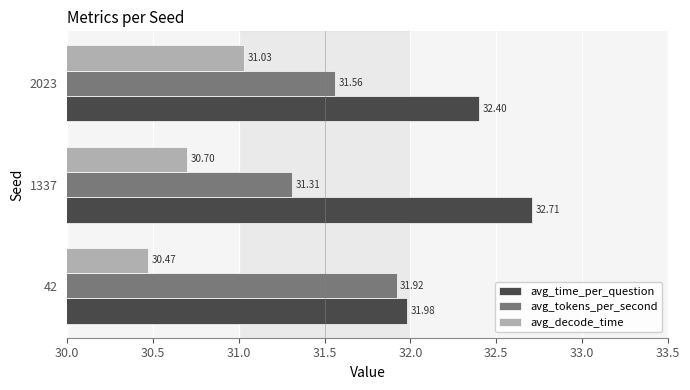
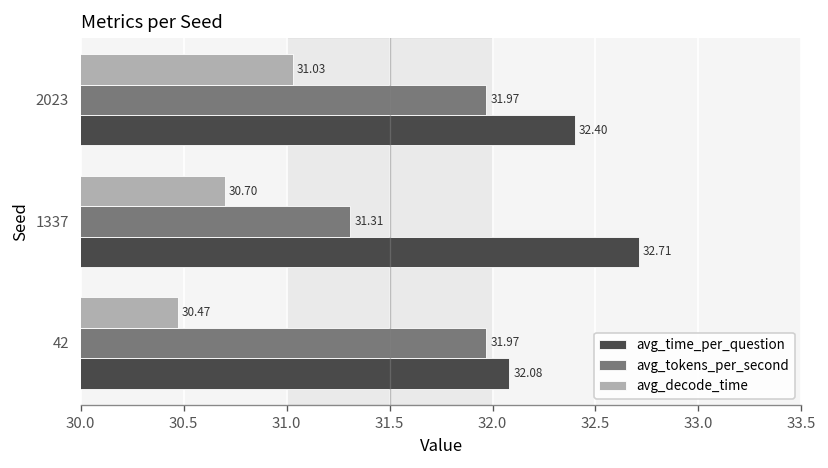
  {
    "avg_time_per_question": {
      "2023": 32.40,
      "1337": 32.71,
-     "42": 31.98
+     "42": 32.08
    },
    "avg_tokens_per_second": {
-     "2023": 31.56,
+     "2023": 31.97,
      "1337": 31.31,
-     "42": 31.92
+     "42": 31.97
    },
    "avg_decode_time": {
      "2023": 31.03,
      "1337": 30.70,
      "42": 30.47
    }
  }
